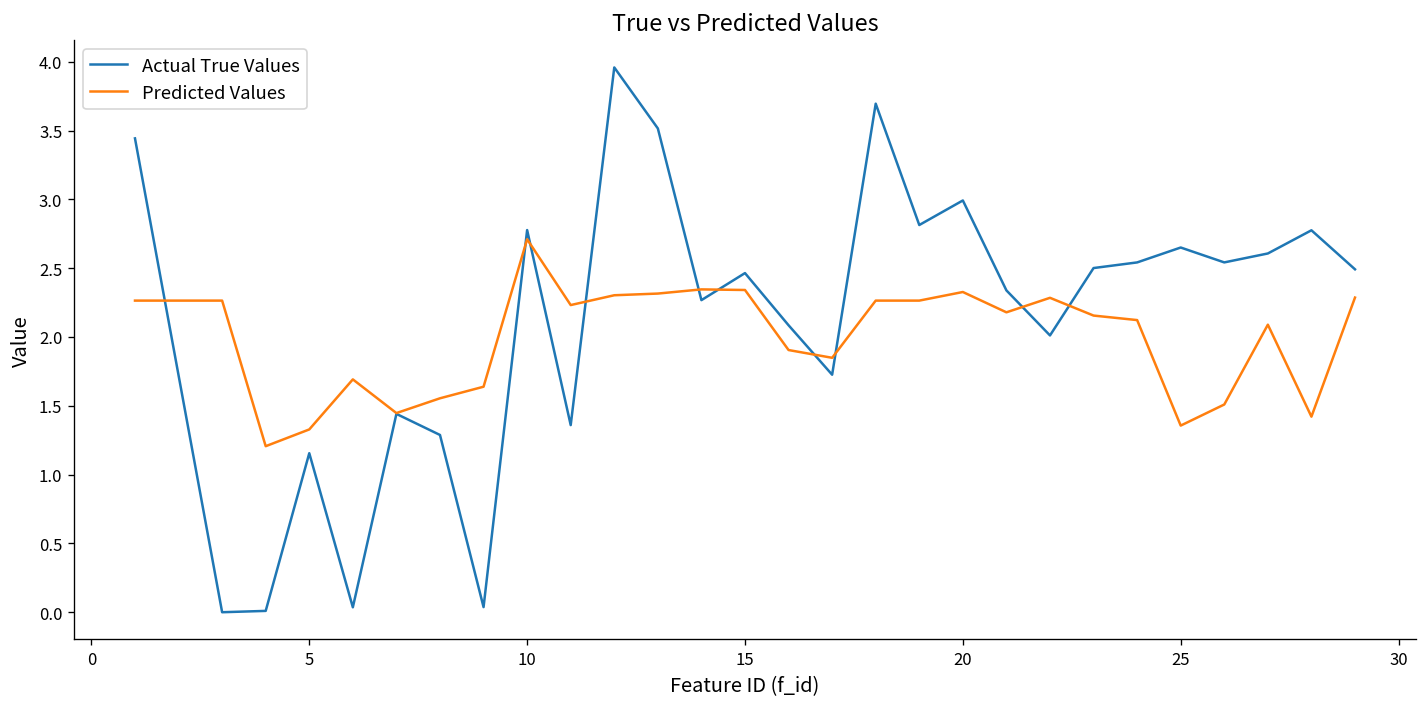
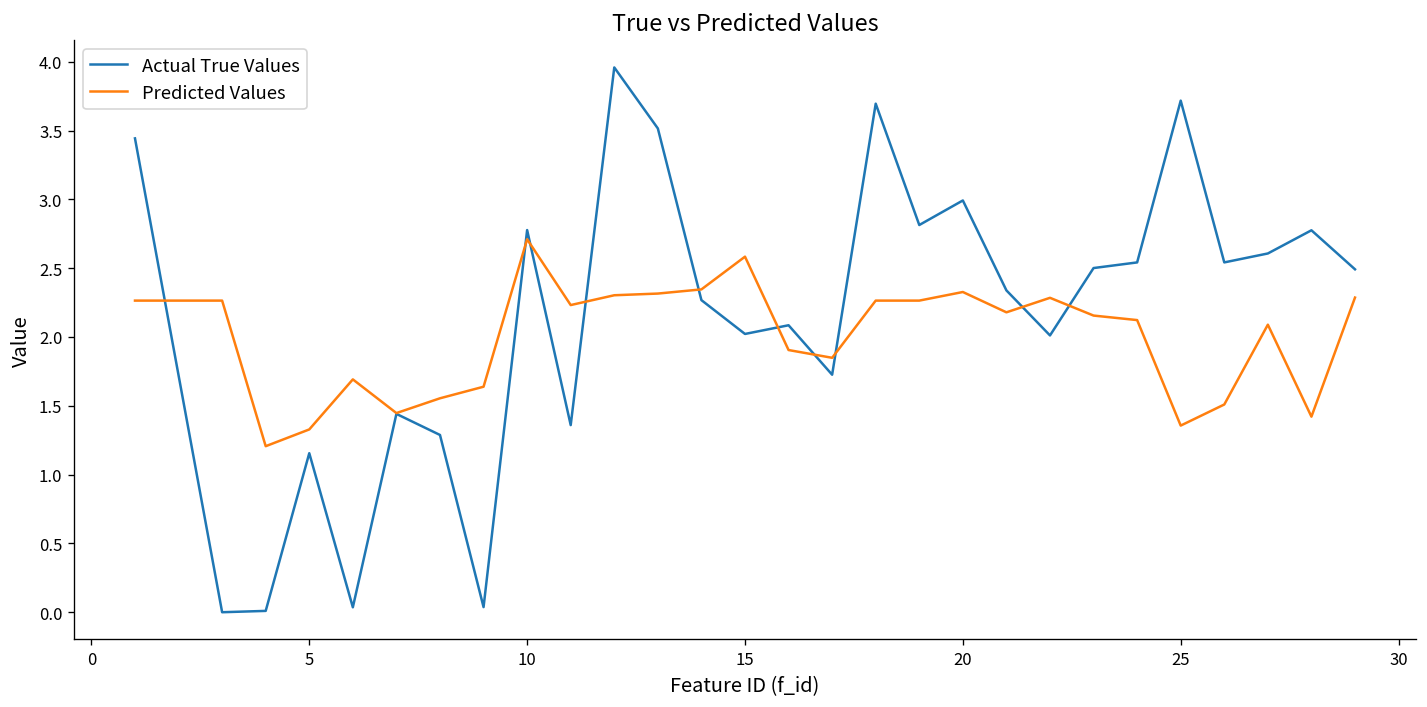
  {
    "Actual True Values": {
      "5": 1.16,
      "10": 2.78,
-     "15": 2.46,
+     "15": 2.02,
      "20": 2.99,
-     "25": 2.65
+     "25": 3.72
    },
    "Predicted Values": {
      "5": 1.33,
      "10": 2.71,
-     "15": 2.34,
+     "15": 2.58,
      "20": 2.33,
      "25": 1.36
    }
  }
